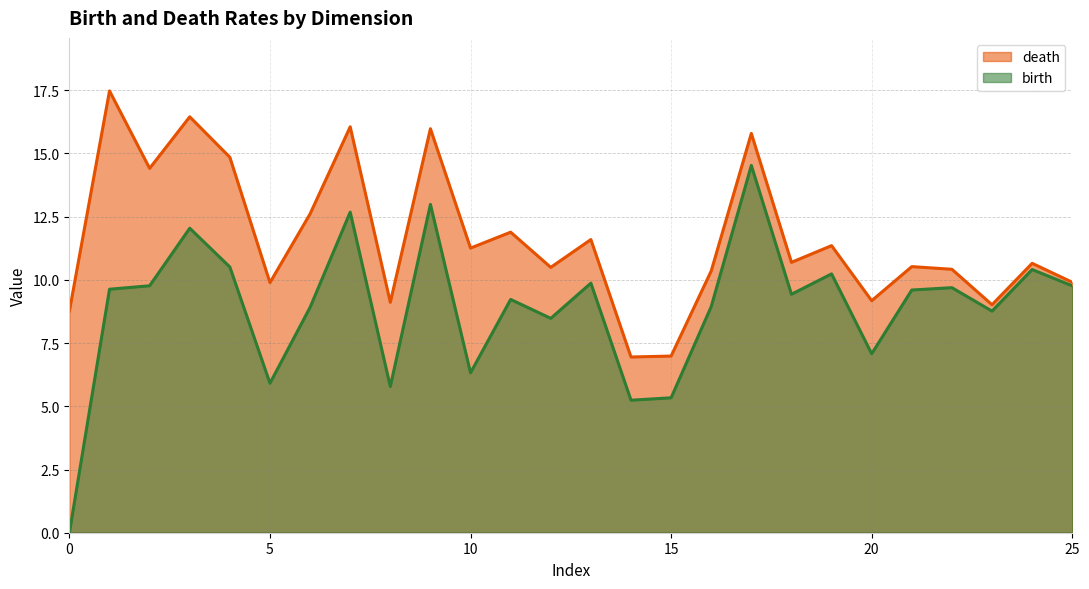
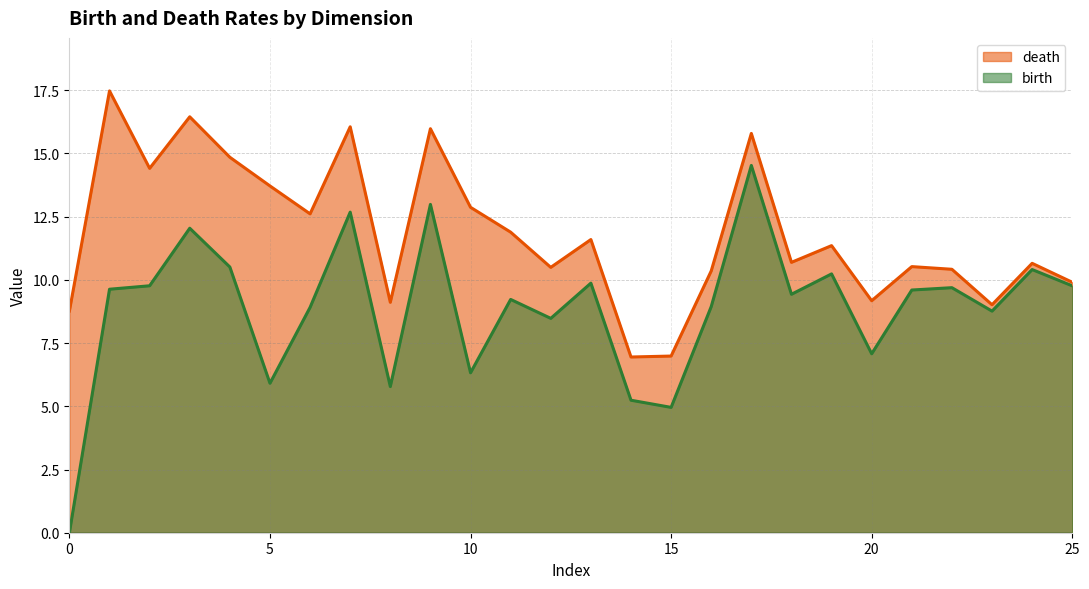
  {
    "death": {
      "0": 8.8,
-     "5": 9.9,
-     "10": 11.3,
+     "5": 13.7,
+     "10": 12.9,
      "15": 7.0,
      "20": 9.2,
      "25": 9.9
    },
    "birth": {
      "0": 0.0,
      "5": 5.9,
      "10": 6.3,
-     "15": 5.3,
+     "15": 5.0,
      "20": 7.1,
      "25": 9.8
    }
  }
